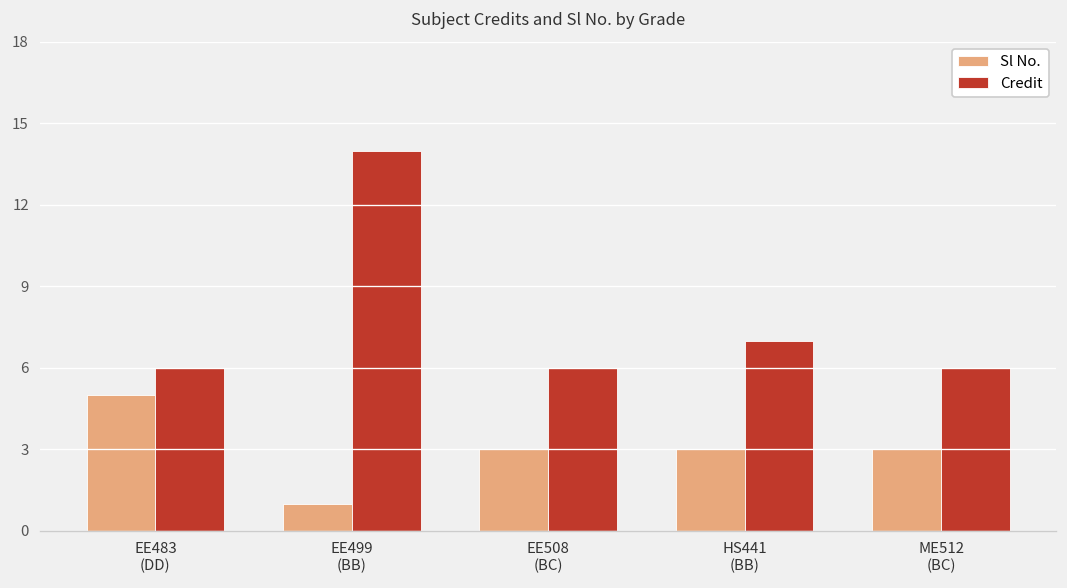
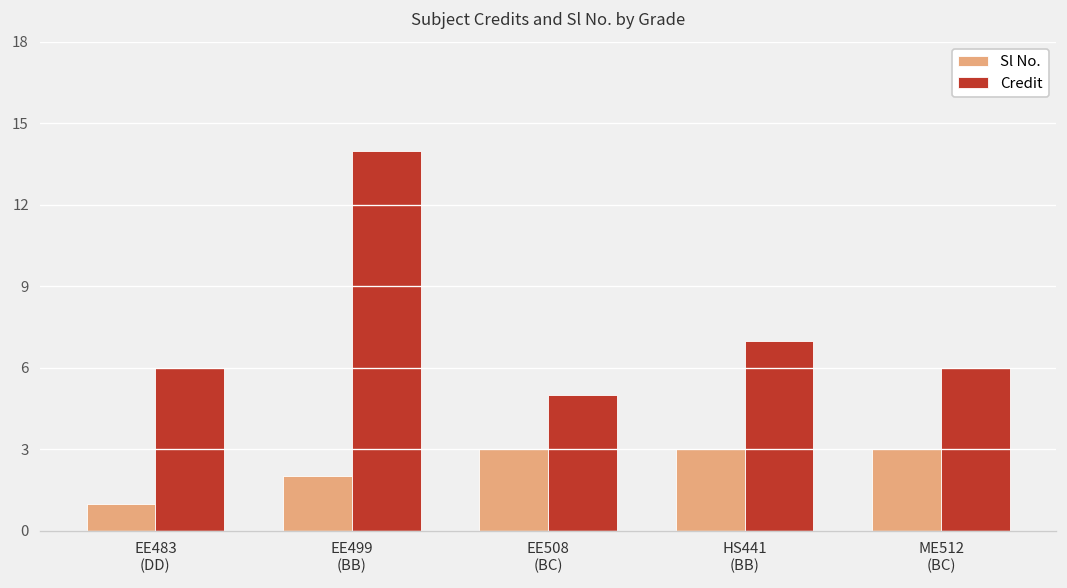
  {
    "Sl No.": {
-     "EE483 (DD)": 5,
-     "EE499 (BB)": 1,
+     "EE483 (DD)": 1,
+     "EE499 (BB)": 2,
      "EE508 (BC)": 3,
      "HS441 (BB)": 3,
      "ME512 (BC)": 3
    },
    "Credit": {
      "EE483 (DD)": 6,
      "EE499 (BB)": 14,
-     "EE508 (BC)": 6,
+     "EE508 (BC)": 5,
      "HS441 (BB)": 7,
      "ME512 (BC)": 6
    }
  }
